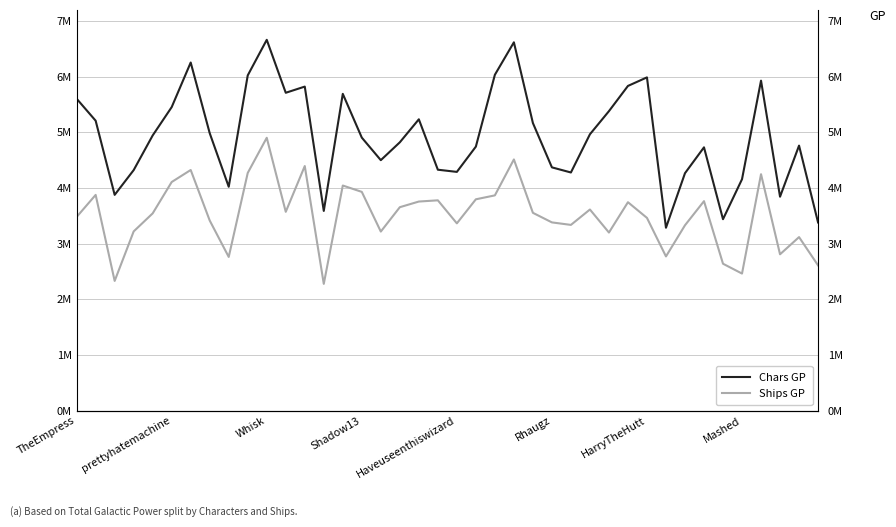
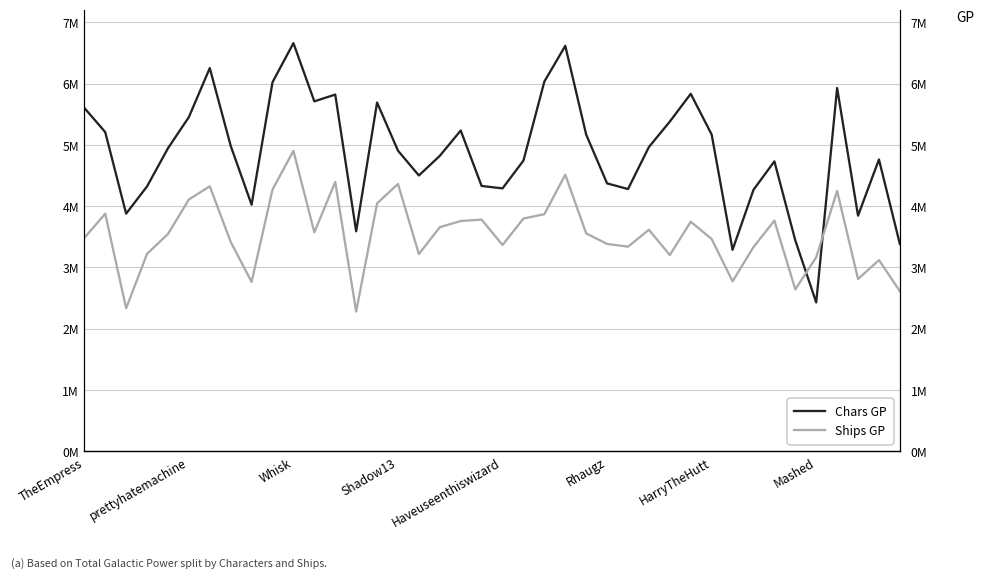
  {
    "Chars GP": {
      "TheEmpress": 5600000,
      "prettyhatemachine": 5500000,
      "Whisk": 6700000,
      "Shadow13": 4900000,
      "Haveuseenthiswizard": 4300000,
      "Rhaugz": 4400000,
-     "HarryTheHutt": 6000000,
-     "Mashed": 4200000
+     "HarryTheHutt": 5200000,
+     "Mashed": 2400000
    },
    "Ships GP": {
      "TheEmpress": 3500000,
      "prettyhatemachine": 4100000,
      "Whisk": 4900000,
-     "Shadow13": 3900000,
+     "Shadow13": 4400000,
      "Haveuseenthiswizard": 3400000,
      "Rhaugz": 3400000,
      "HarryTheHutt": 3500000,
-     "Mashed": 2500000
+     "Mashed": 3200000
    }
  }
